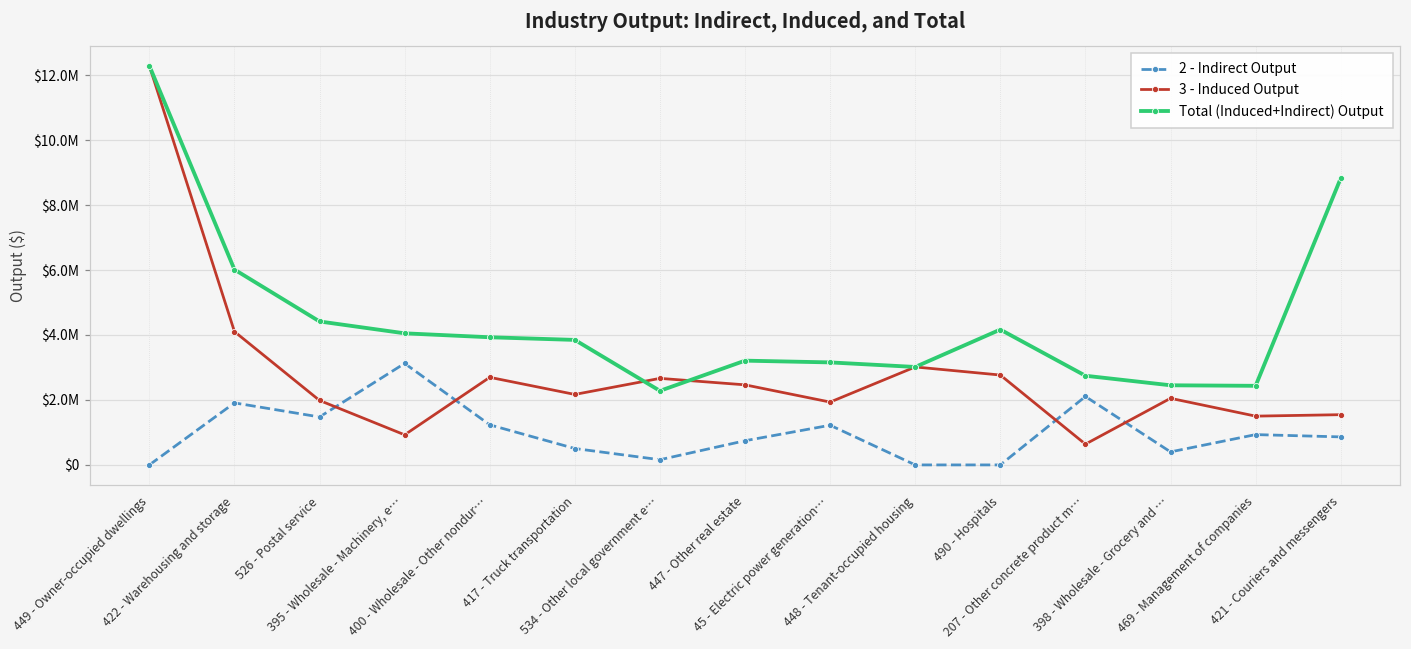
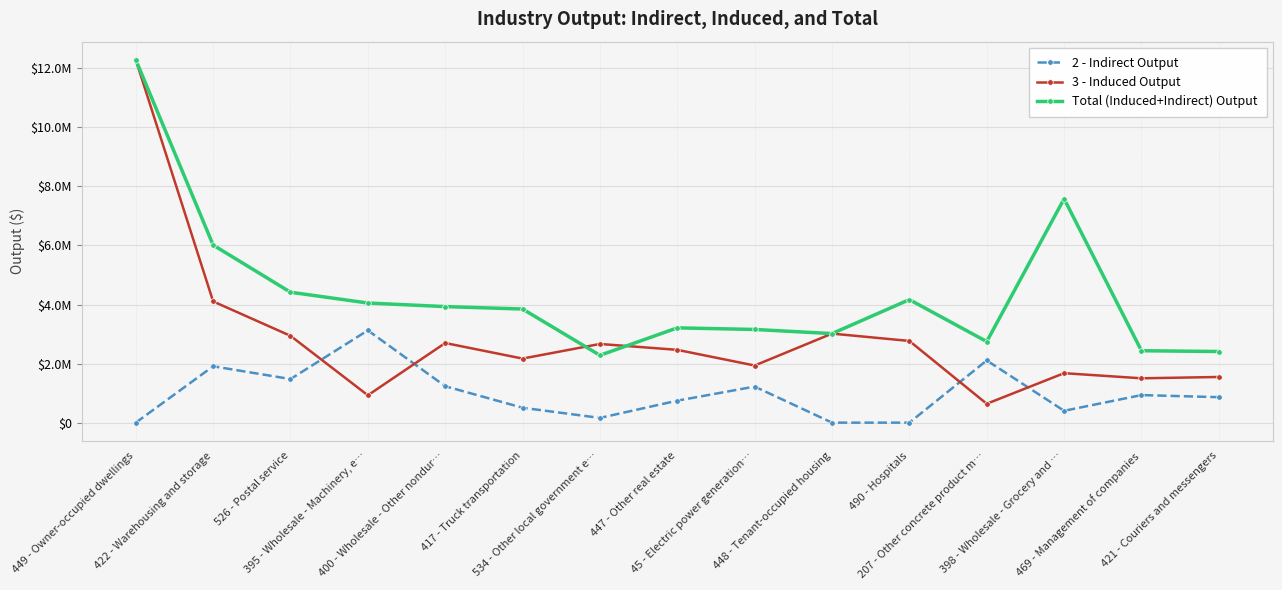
  {
    "2 - Indirect Output": {
      "449 - Owner-occupied dwellings": "$0",
      "422 - Warehousing and storage": "$1900000",
      "526 - Postal service": "$1500000",
      "395 - Wholesale - Machinery, e…": "$3100000",
      "400 - Wholesale - Other nondur…": "$1200000",
      "417 - Truck transportation": "$500000",
      "534 - Other local government e…": "$200000",
      "447 - Other real estate": "$700000",
      "45 - Electric power generation…": "$1200000",
      "448 - Tenant-occupied housing": "$0",
      "490 - Hospitals": "$0",
      "207 - Other concrete product m…": "$2100000",
      "398 - Wholesale - Grocery and …": "$400000",
      "469 - Management of companies": "$900000",
      "421 - Couriers and messengers": "$900000"
    },
    "3 - Induced Output": {
      "422 - Warehousing and storage": "$4100000",
-     "526 - Postal service": "$2000000",
+     "526 - Postal service": "$2900000",
      "395 - Wholesale - Machinery, e…": "$900000",
      "400 - Wholesale - Other nondur…": "$2700000",
      "417 - Truck transportation": "$2200000",
      "534 - Other local government e…": "$2700000",
      "447 - Other real estate": "$2500000",
      "45 - Electric power generation…": "$1900000",
      "490 - Hospitals": "$2800000",
      "207 - Other concrete product m…": "$600000",
-     "398 - Wholesale - Grocery and …": "$2100000",
+     "398 - Wholesale - Grocery and …": "$1700000",
      "469 - Management of companies": "$1500000",
      "421 - Couriers and messengers": "$1500000"
    },
    "Total (Induced+Indirect) Output": {
      "422 - Warehousing and storage": "$6000000",
      "526 - Postal service": "$4400000",
      "395 - Wholesale - Machinery, e…": "$4100000",
      "400 - Wholesale - Other nondur…": "$3900000",
      "417 - Truck transportation": "$3800000",
      "534 - Other local government e…": "$2300000",
      "447 - Other real estate": "$3200000",
      "45 - Electric power generation…": "$3200000",
      "490 - Hospitals": "$4200000",
      "207 - Other concrete product m…": "$2700000",
-     "398 - Wholesale - Grocery and …": "$2500000",
+     "398 - Wholesale - Grocery and …": "$7600000",
      "469 - Management of companies": "$2400000",
-     "421 - Couriers and messengers": "$8800000"
+     "421 - Couriers and messengers": "$2400000"
    }
  }
